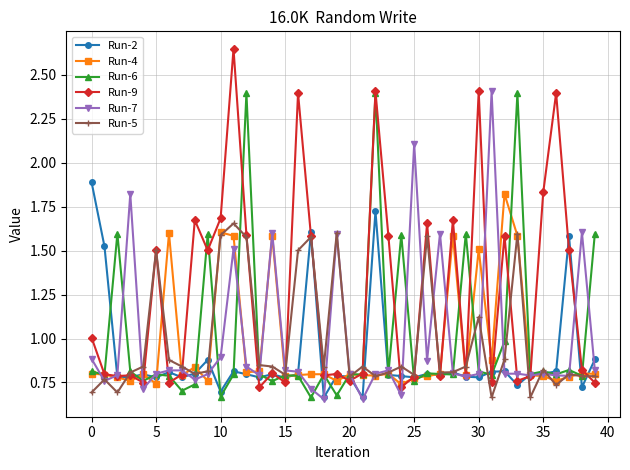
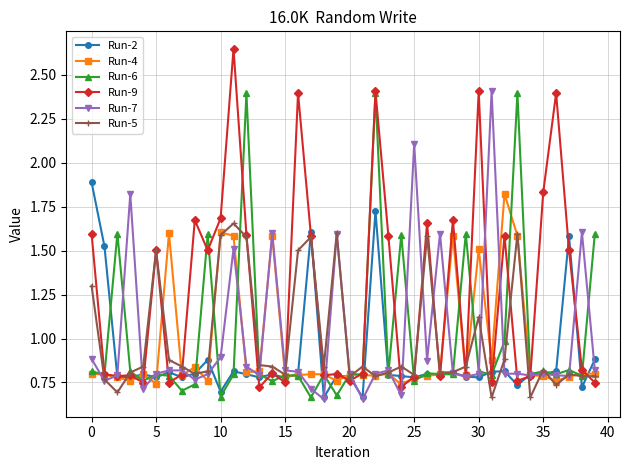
  {
    "Run-2": {
      "0": 1.89,
      "5": 0.78,
      "10": 0.70,
      "30": 0.78
    },
    "Run-4": {
      "5": 0.74,
      "10": 1.60,
      "30": 1.51
    },
    "Run-6": {
      "10": 0.67,
      "25": 0.76,
      "30": 0.81
    },
    "Run-9": {
-     "0": 1.01,
+     "0": 1.60,
      "10": 1.68,
      "15": 0.75,
      "20": 0.76,
      "30": 2.41,
      "35": 1.83
    },
    "Run-7": {
      "0": 0.88,
      "10": 0.89,
      "15": 0.82,
      "25": 2.11,
      "30": 0.80
    },
    "Run-5": {
-     "0": 0.69,
+     "0": 1.30,
      "10": 1.59,
      "30": 1.12
    }
  }
